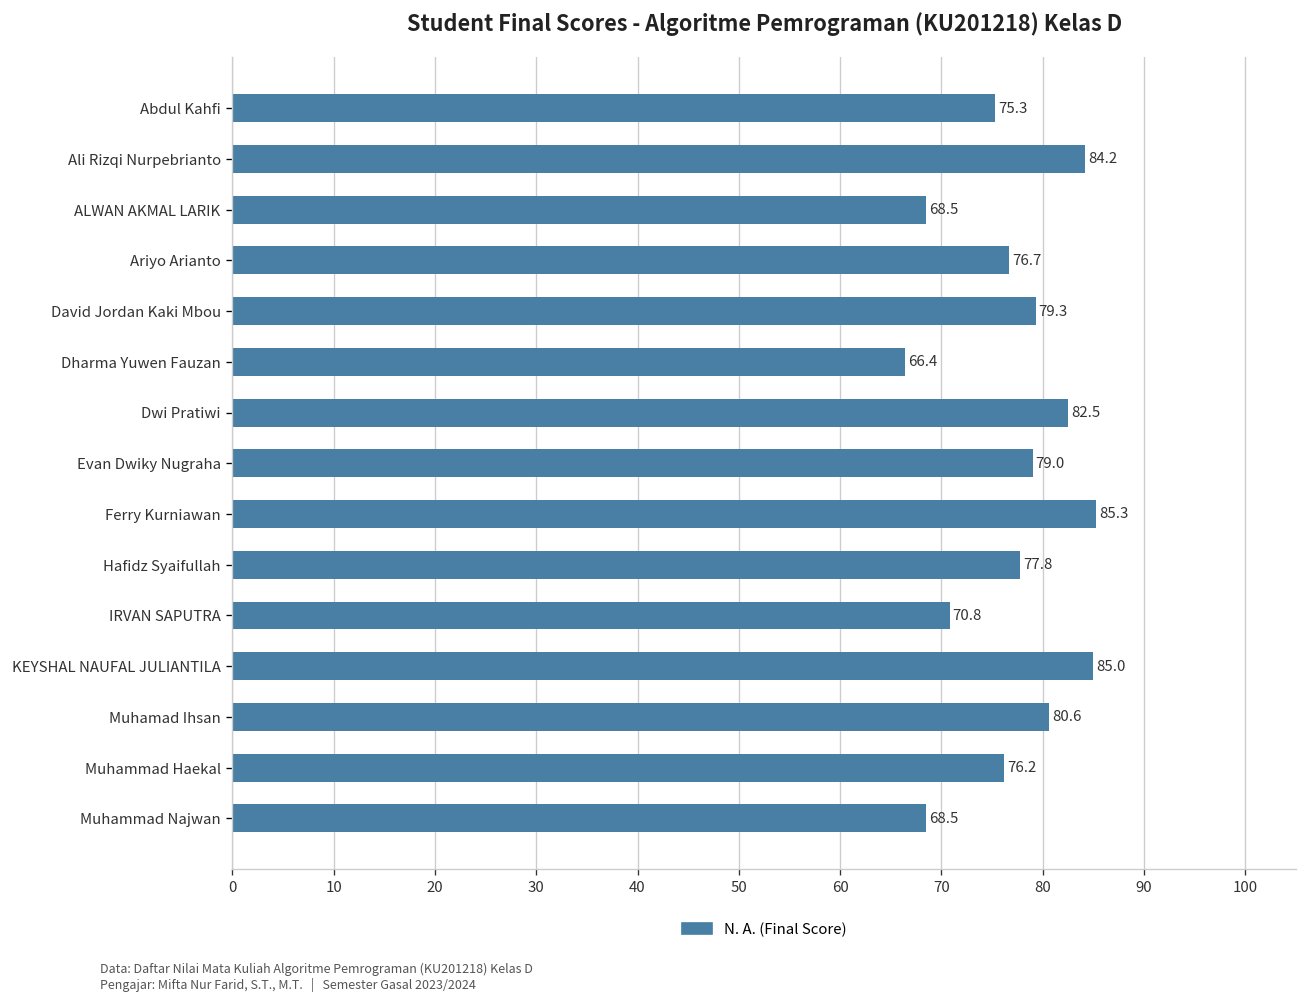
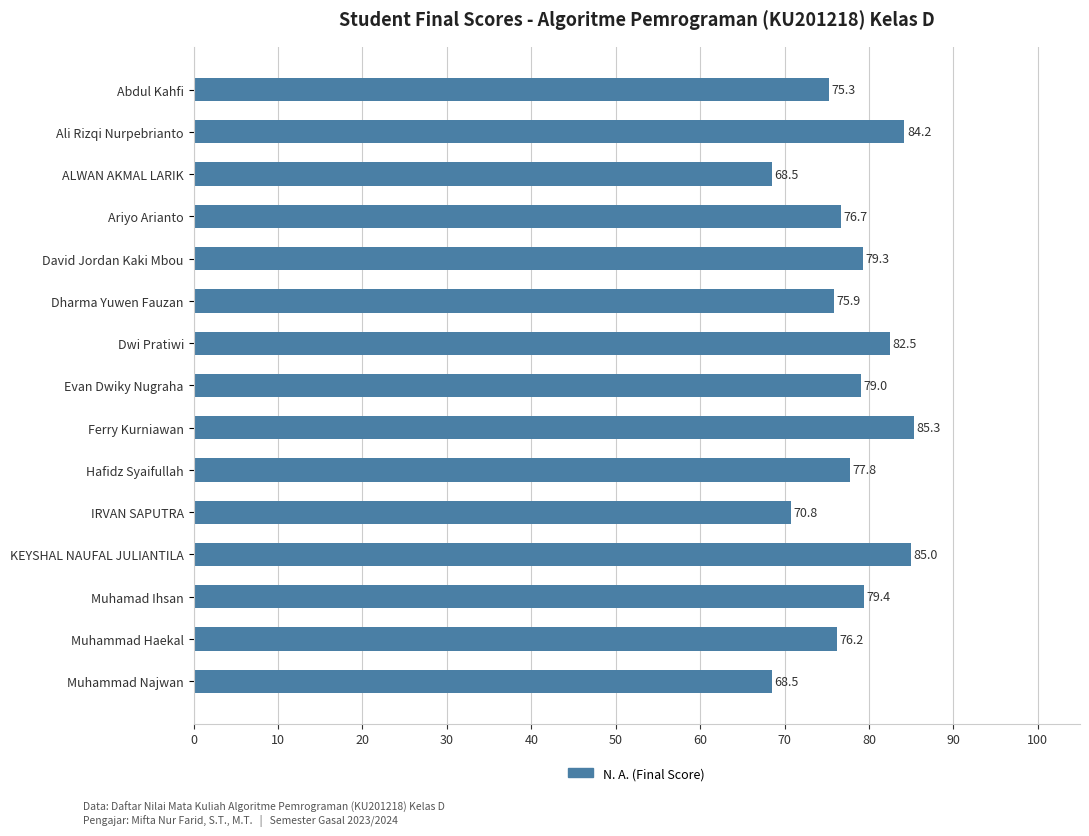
  {
    "Abdul Kahfi": 75.3,
    "Ali Rizqi Nurpebrianto": 84.2,
    "ALWAN AKMAL LARIK": 68.5,
    "Ariyo Arianto": 76.7,
    "David Jordan Kaki Mbou": 79.3,
-   "Dharma Yuwen Fauzan": 66.4,
+   "Dharma Yuwen Fauzan": 75.9,
    "Dwi Pratiwi": 82.5,
    "Evan Dwiky Nugraha": 79.0,
    "Ferry Kurniawan": 85.3,
    "Hafidz Syaifullah": 77.8,
    "IRVAN SAPUTRA": 70.8,
    "KEYSHAL NAUFAL JULIANTILA": 85.0,
-   "Muhamad Ihsan": 80.6,
+   "Muhamad Ihsan": 79.4,
    "Muhammad Haekal": 76.2,
    "Muhammad Najwan": 68.5
  }
